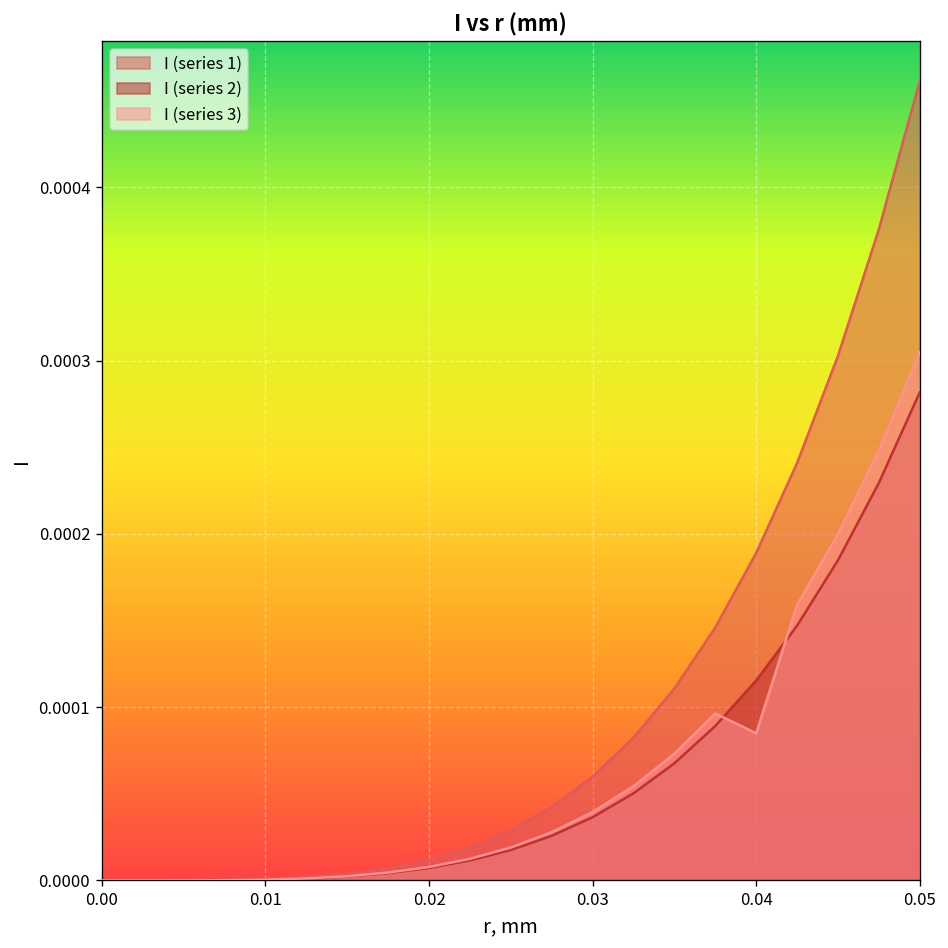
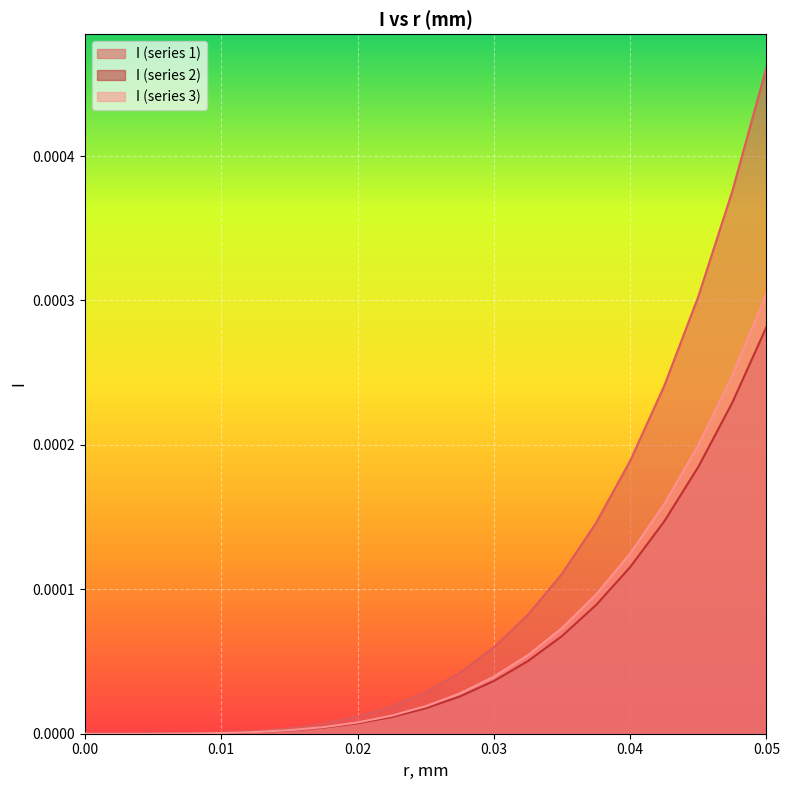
  {
    "I (series 3)": {
      "0.03": 0.000039,
-     "0.04": 0.000085,
+     "0.04": 0.000125,
      "0.05": 0.000305
    }
  }
